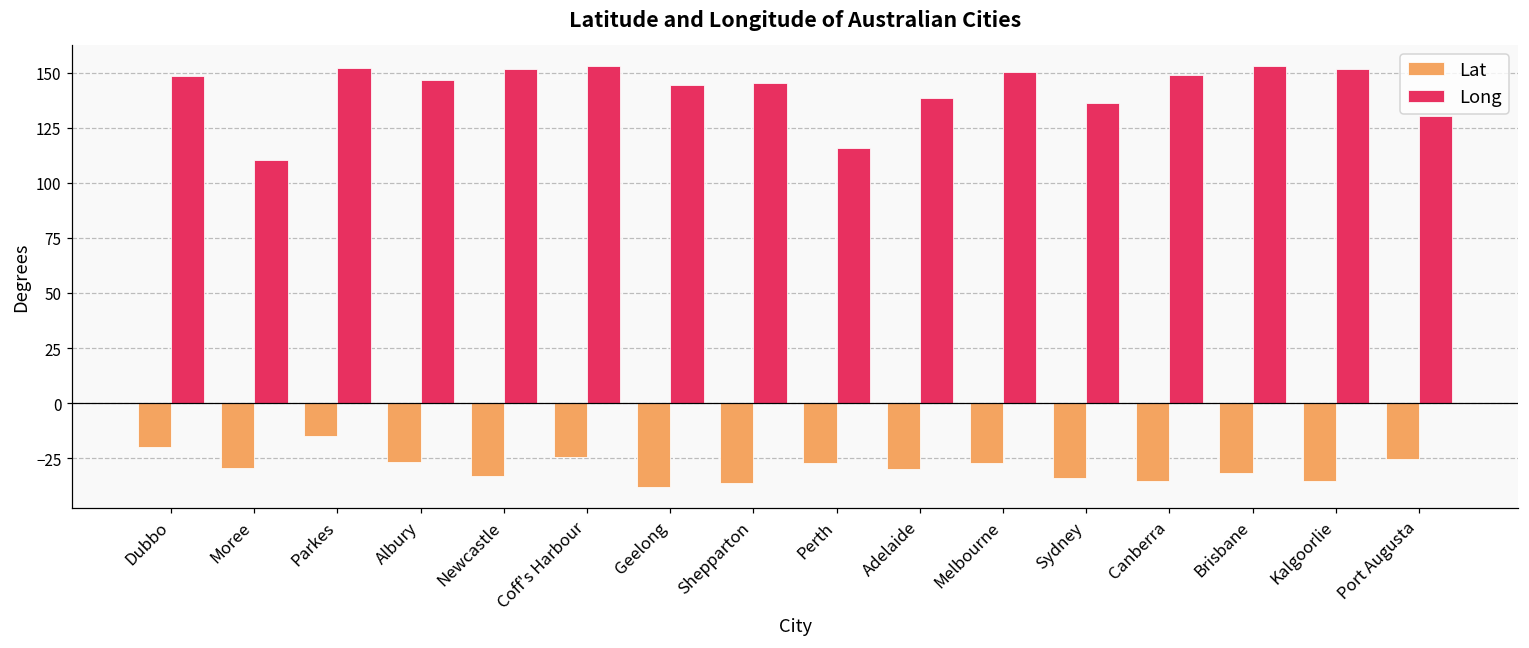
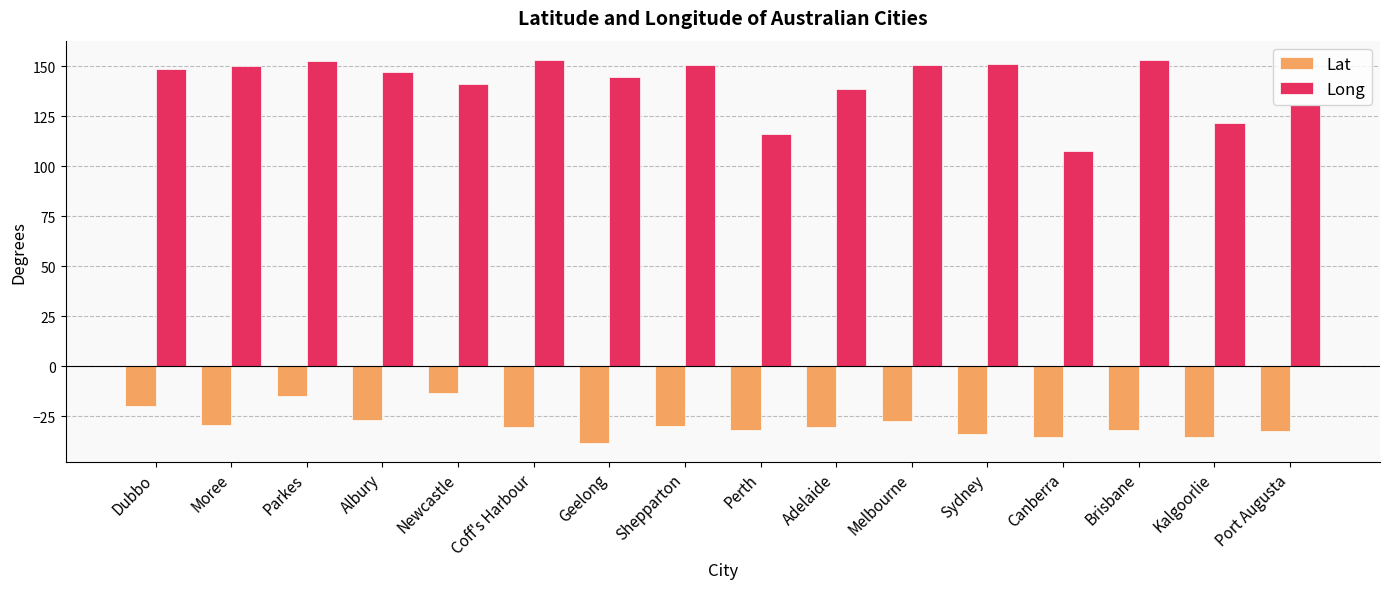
  {
    "Lat": {
      "Dubbo": -20,
      "Moree": -29,
      "Parkes": -15,
      "Albury": -27,
-     "Newcastle": -33,
-     "Coff's Harbour": -25,
+     "Newcastle": -13,
+     "Coff's Harbour": -30,
      "Geelong": -38,
-     "Shepparton": -36,
-     "Perth": -27,
+     "Shepparton": -30,
+     "Perth": -32,
      "Adelaide": -30,
      "Melbourne": -27,
      "Sydney": -34,
      "Canberra": -35,
      "Brisbane": -32,
      "Kalgoorlie": -35,
-     "Port Augusta": -25
+     "Port Augusta": -33
    },
    "Long": {
      "Dubbo": 149,
-     "Moree": 110,
+     "Moree": 150,
      "Parkes": 152,
      "Albury": 147,
-     "Newcastle": 152,
+     "Newcastle": 141,
      "Coff's Harbour": 153,
      "Geelong": 144,
-     "Shepparton": 145,
+     "Shepparton": 151,
      "Perth": 116,
      "Adelaide": 139,
      "Melbourne": 150,
-     "Sydney": 136,
-     "Canberra": 149,
+     "Sydney": 151,
+     "Canberra": 108,
      "Brisbane": 153,
-     "Kalgoorlie": 152,
+     "Kalgoorlie": 121,
      "Port Augusta": 130
    }
  }
